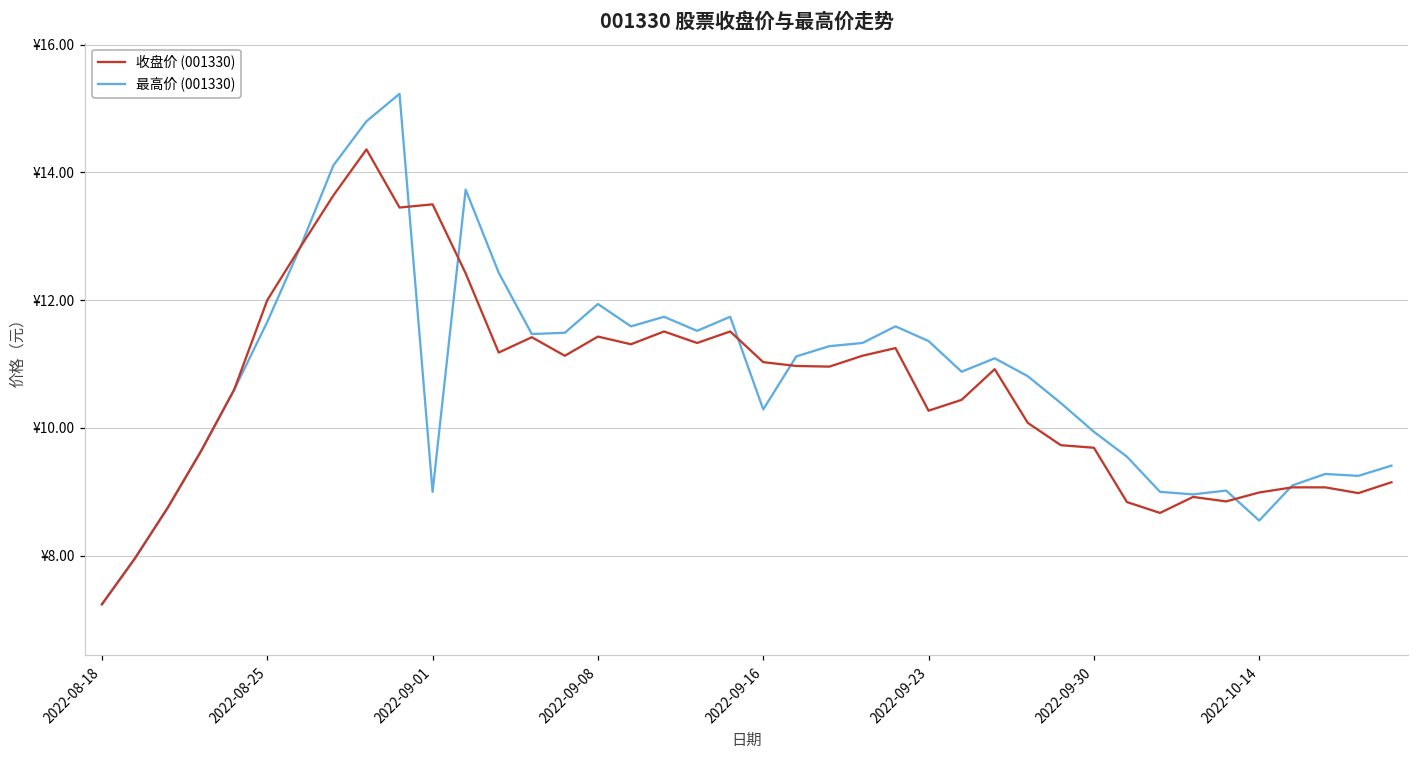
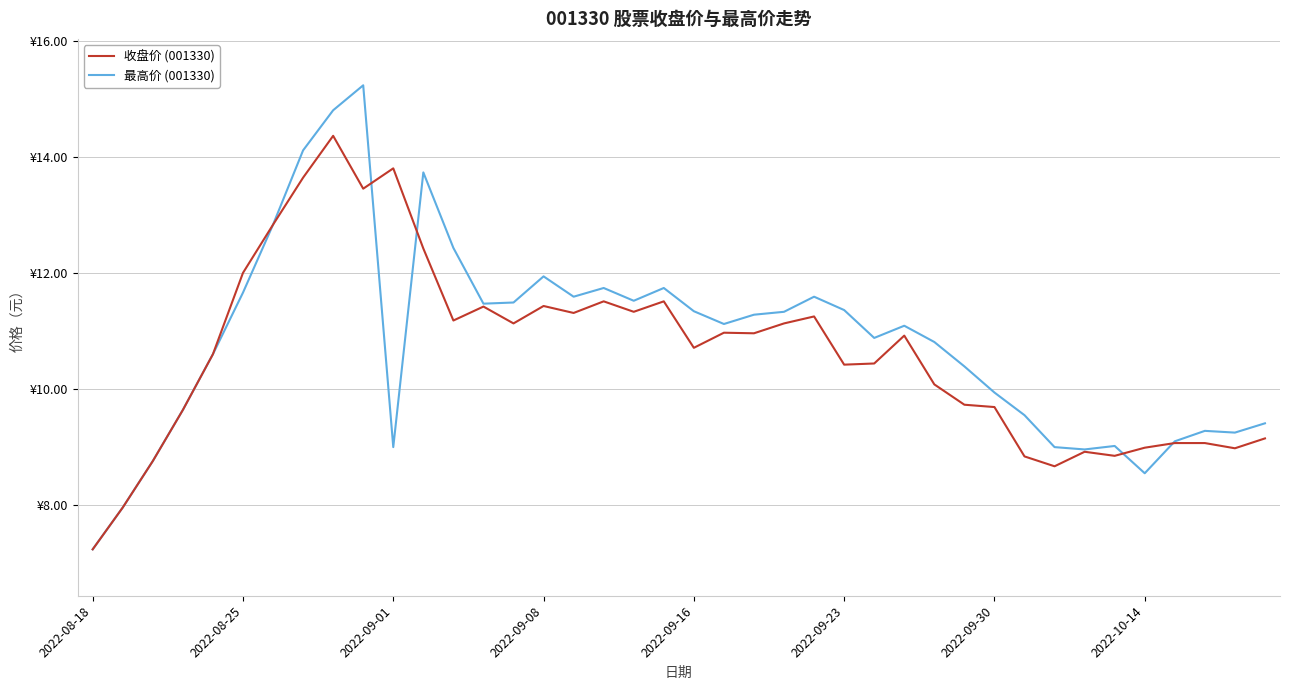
  {
    "收盘价 (001330)": {
      "2022-08-25": "¥12.0",
-     "2022-09-01": "¥13.5",
+     "2022-09-01": "¥13.8",
      "2022-09-08": "¥11.4",
-     "2022-09-16": "¥11.0",
-     "2022-09-23": "¥10.3",
+     "2022-09-16": "¥10.7",
+     "2022-09-23": "¥10.4",
      "2022-09-30": "¥9.7",
      "2022-10-14": "¥9.0"
    },
    "最高价 (001330)": {
      "2022-08-25": "¥11.7",
      "2022-09-01": "¥9.0",
      "2022-09-08": "¥11.9",
-     "2022-09-16": "¥10.3",
+     "2022-09-16": "¥11.3",
      "2022-09-23": "¥11.4",
      "2022-09-30": "¥9.9",
      "2022-10-14": "¥8.6"
    }
  }
